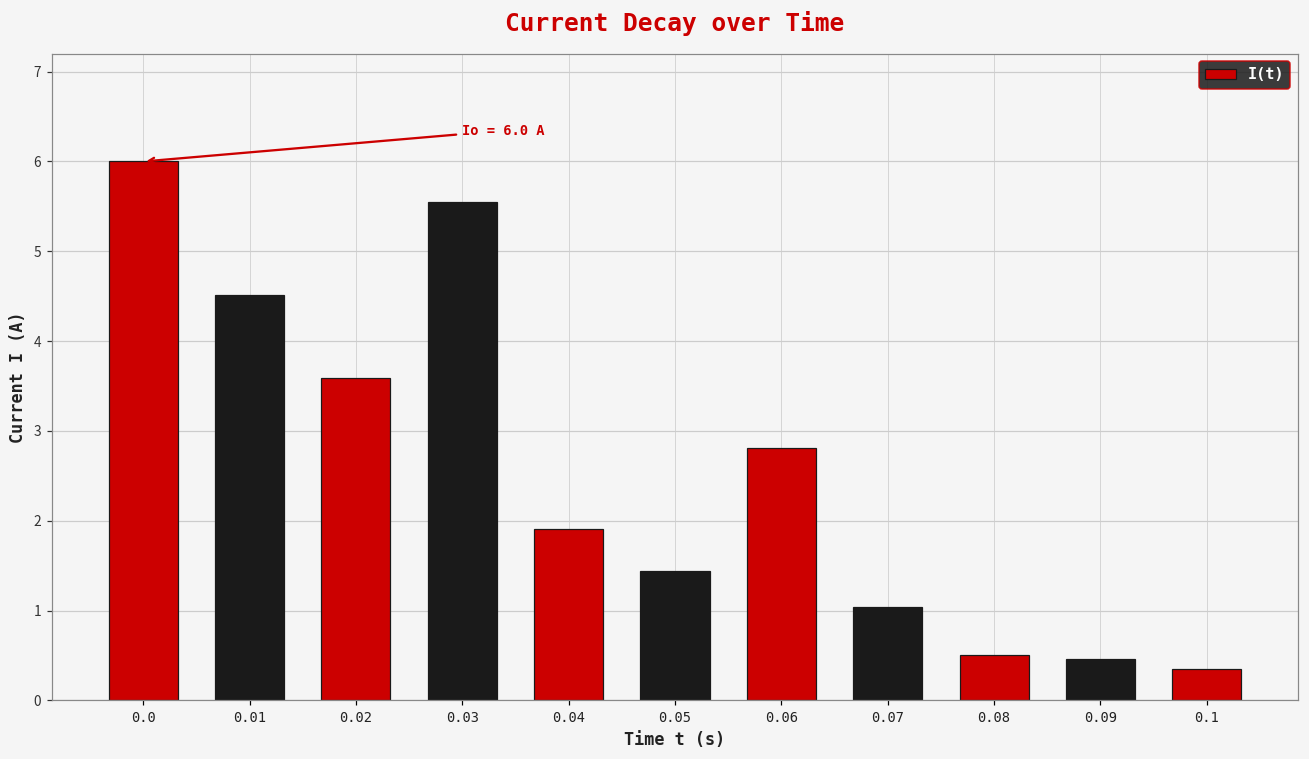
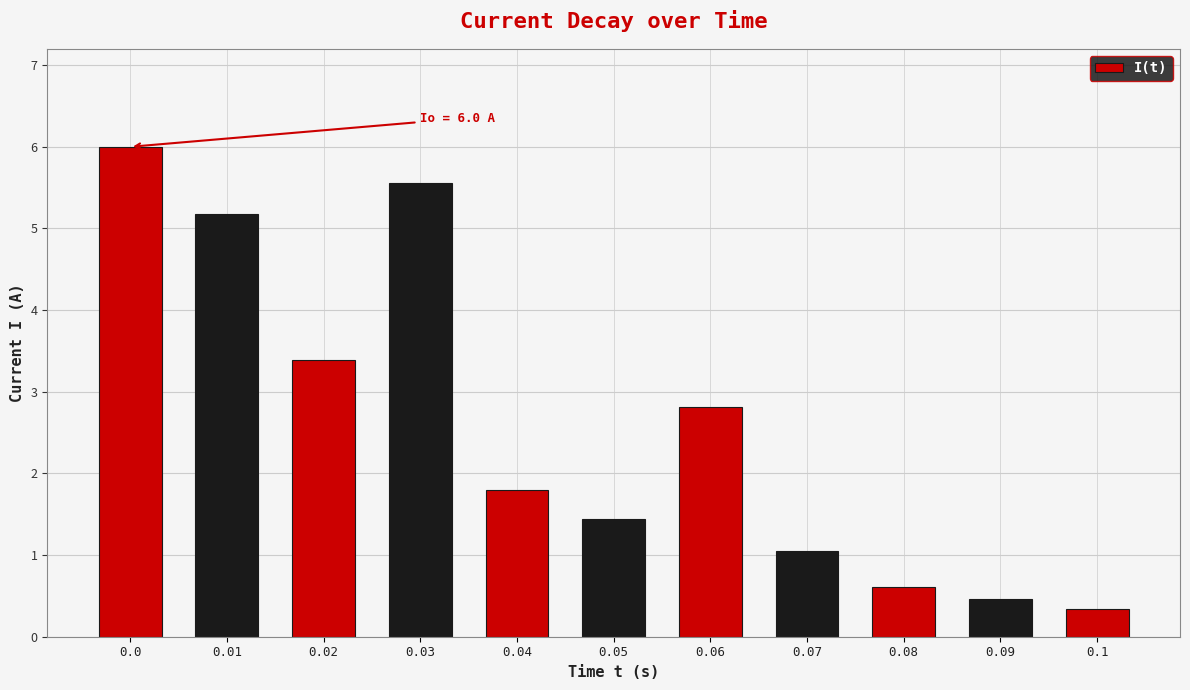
  {
-   "0.01": 4.5,
-   "0.02": 3.6,
+   "0.01": 5.2,
+   "0.02": 3.4,
    "0.03": 5.6,
-   "0.04": 1.9,
+   "0.04": 1.8,
    "0.05": 1.4,
    "0.06": 2.8,
    "0.07": 1.0,
-   "0.08": 0.5,
+   "0.08": 0.6,
    "0.09": 0.5,
    "0.1": 0.3
  }
